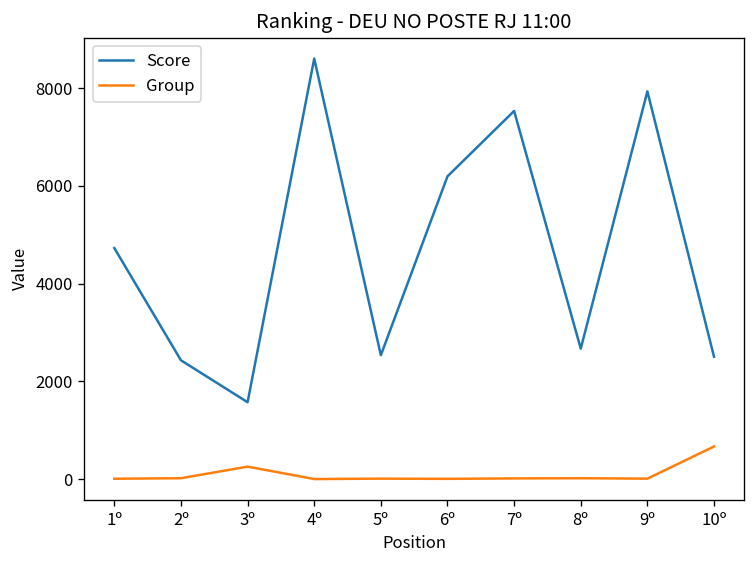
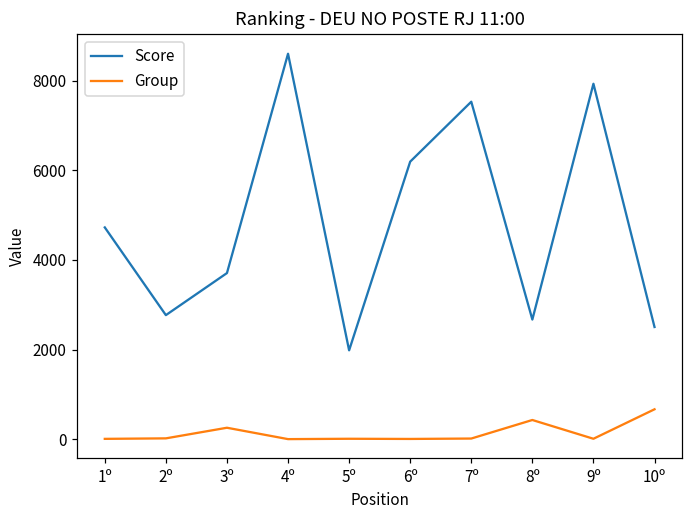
  {
    "Score": {
      "1º": 4700,
-     "2º": 2400,
-     "3º": 1600,
+     "2º": 2800,
+     "3º": 3700,
      "4º": 8600,
-     "5º": 2500,
+     "5º": 2000,
      "6º": 6200,
      "7º": 7500,
      "8º": 2700,
      "9º": 7900,
      "10º": 2500
    },
    "Group": {
      "1º": 0,
      "2º": 0,
      "3º": 300,
      "4º": 0,
      "5º": 0,
      "6º": 0,
      "7º": 0,
-     "8º": 0,
+     "8º": 400,
      "9º": 0,
      "10º": 700
    }
  }
